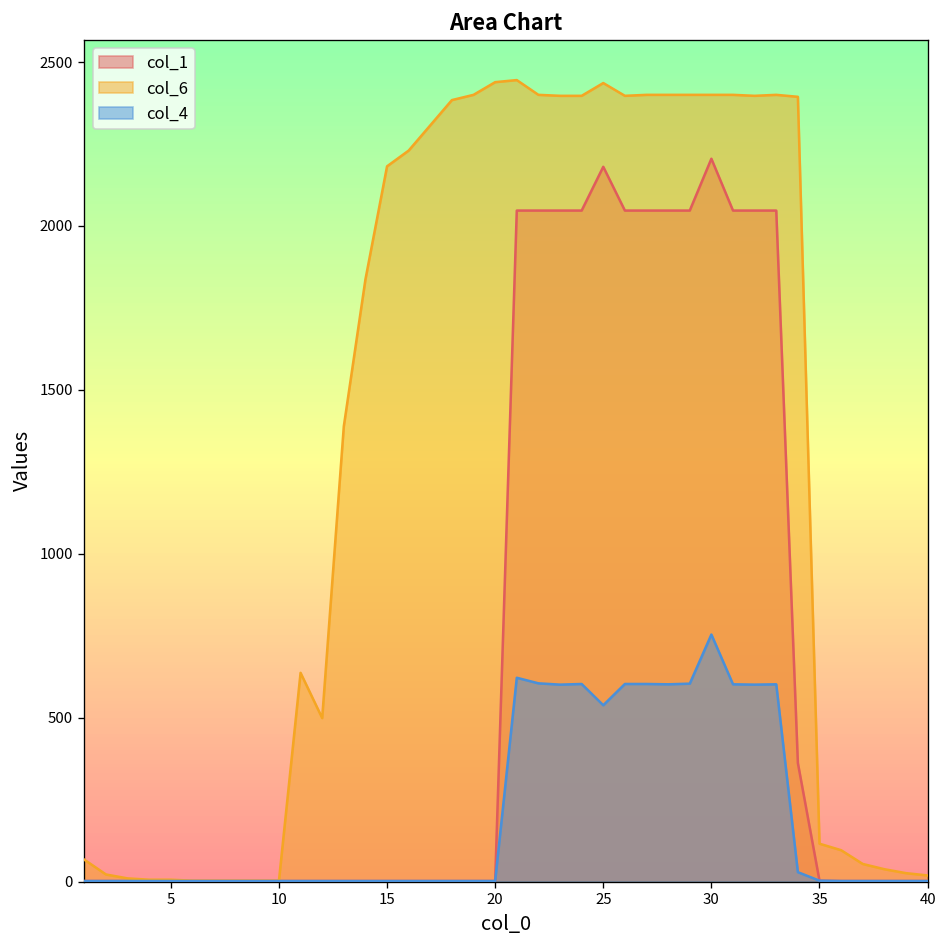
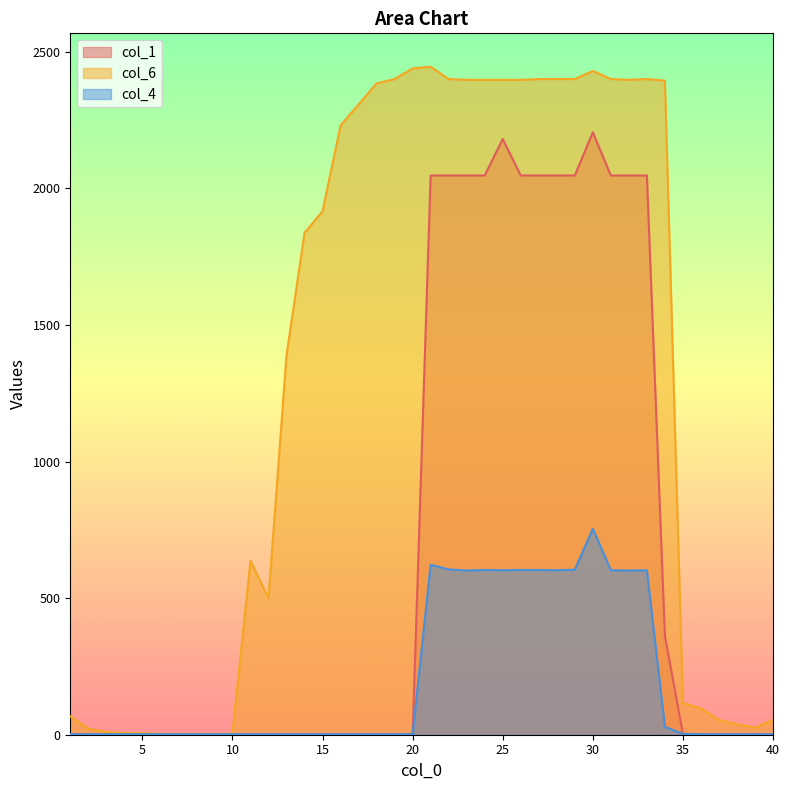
  {
    "col_1": {
      "25": 2180,
      "30": 2210
    },
    "col_6": {
-     "15": 2180,
+     "15": 1920,
      "20": 2440,
-     "25": 2440,
-     "30": 2400,
+     "25": 2400,
+     "30": 2430,
      "35": 120,
-     "40": 20
+     "40": 50
    },
    "col_4": {
-     "25": 540,
+     "25": 600,
      "30": 750
    }
  }
